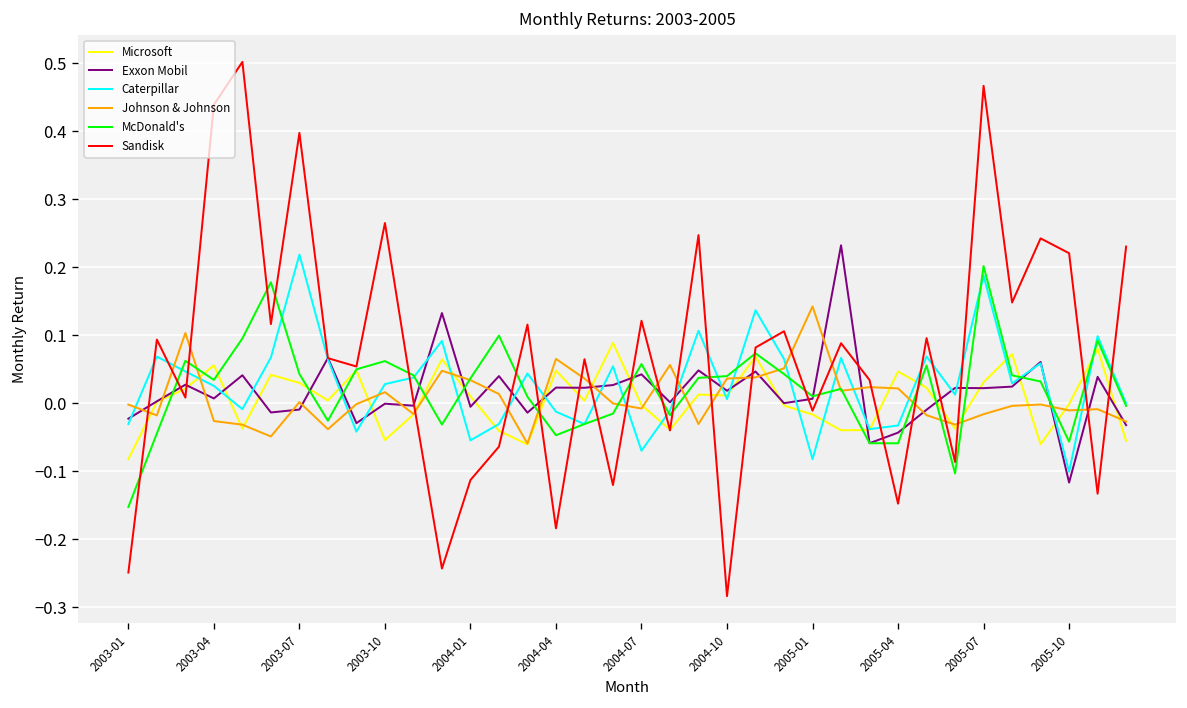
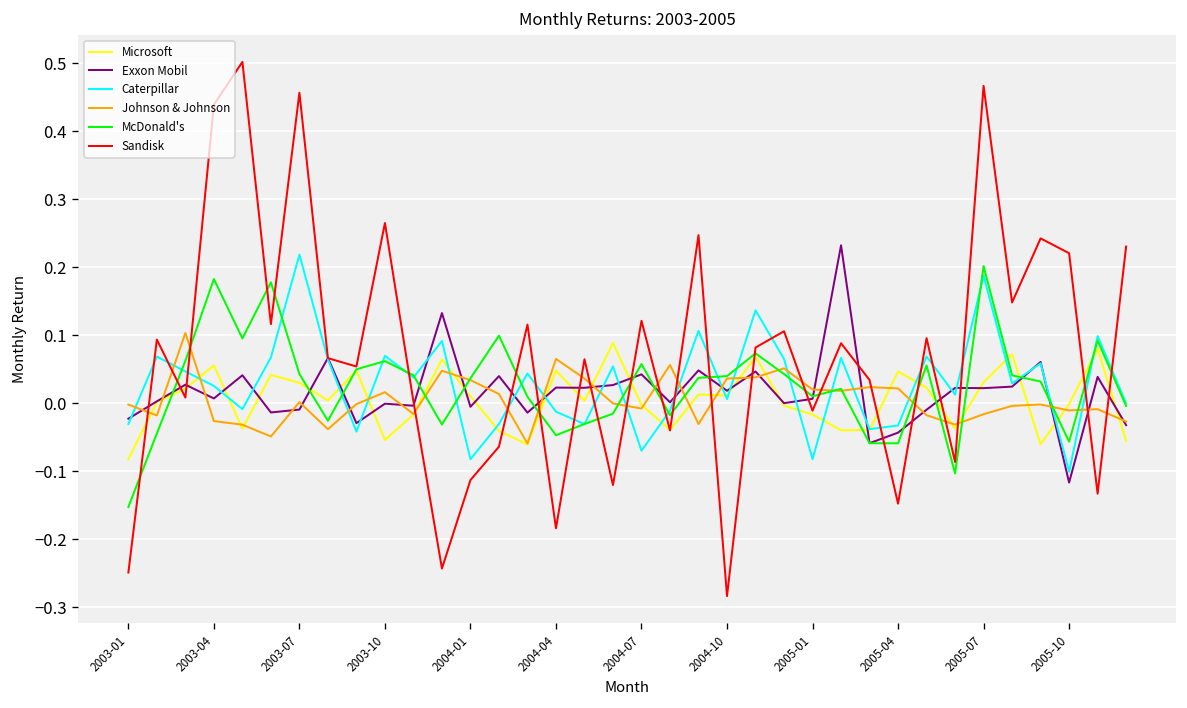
  {
    "Microsoft": {
      "2003-01": -0.08,
      "2003-04": 0.06,
      "2003-07": 0.03,
      "2003-10": -0.05,
      "2004-01": 0.01,
      "2004-04": 0.05,
      "2004-07": 0.00,
      "2004-10": 0.01,
      "2005-01": -0.02,
      "2005-04": 0.05,
      "2005-07": 0.03,
      "2005-10": 0.00
    },
    "Exxon Mobil": {
      "2003-01": -0.02,
      "2003-04": 0.01,
      "2003-07": -0.01,
      "2003-10": 0.00,
      "2004-01": -0.01,
      "2004-04": 0.02,
      "2004-07": 0.04,
      "2004-10": 0.02,
      "2005-04": -0.04,
      "2005-07": 0.02,
      "2005-10": -0.12
    },
    "Caterpillar": {
      "2003-01": -0.03,
      "2003-04": 0.03,
      "2003-07": 0.22,
-     "2003-10": 0.03,
-     "2004-01": -0.05,
+     "2003-10": 0.07,
+     "2004-01": -0.08,
      "2004-04": -0.01,
      "2004-07": -0.07,
      "2004-10": 0.01,
      "2005-01": -0.08,
      "2005-04": -0.03,
      "2005-07": 0.19,
      "2005-10": -0.10
    },
    "Johnson & Johnson": {
      "2003-01": 0.00,
      "2003-04": -0.03,
      "2003-07": 0.00,
      "2003-10": 0.02,
      "2004-04": 0.07,
      "2004-07": -0.01,
-     "2005-01": 0.14,
+     "2005-01": 0.02,
      "2005-04": 0.02,
      "2005-07": -0.02,
      "2005-10": -0.01
    },
    "McDonald's": {
      "2003-01": -0.15,
-     "2003-04": 0.03,
+     "2003-04": 0.18,
      "2003-07": 0.04,
      "2003-10": 0.06,
      "2004-04": -0.05,
      "2004-07": 0.06,
      "2005-04": -0.06,
      "2005-07": 0.20,
      "2005-10": -0.06
    },
    "Sandisk": {
      "2003-01": -0.25,
-     "2003-07": 0.40,
+     "2003-07": 0.46,
      "2003-10": 0.26,
      "2004-01": -0.11,
      "2004-04": -0.18,
      "2004-07": 0.12,
      "2004-10": -0.28,
      "2005-01": -0.01,
      "2005-04": -0.15,
      "2005-07": 0.47,
      "2005-10": 0.22
    }
  }
